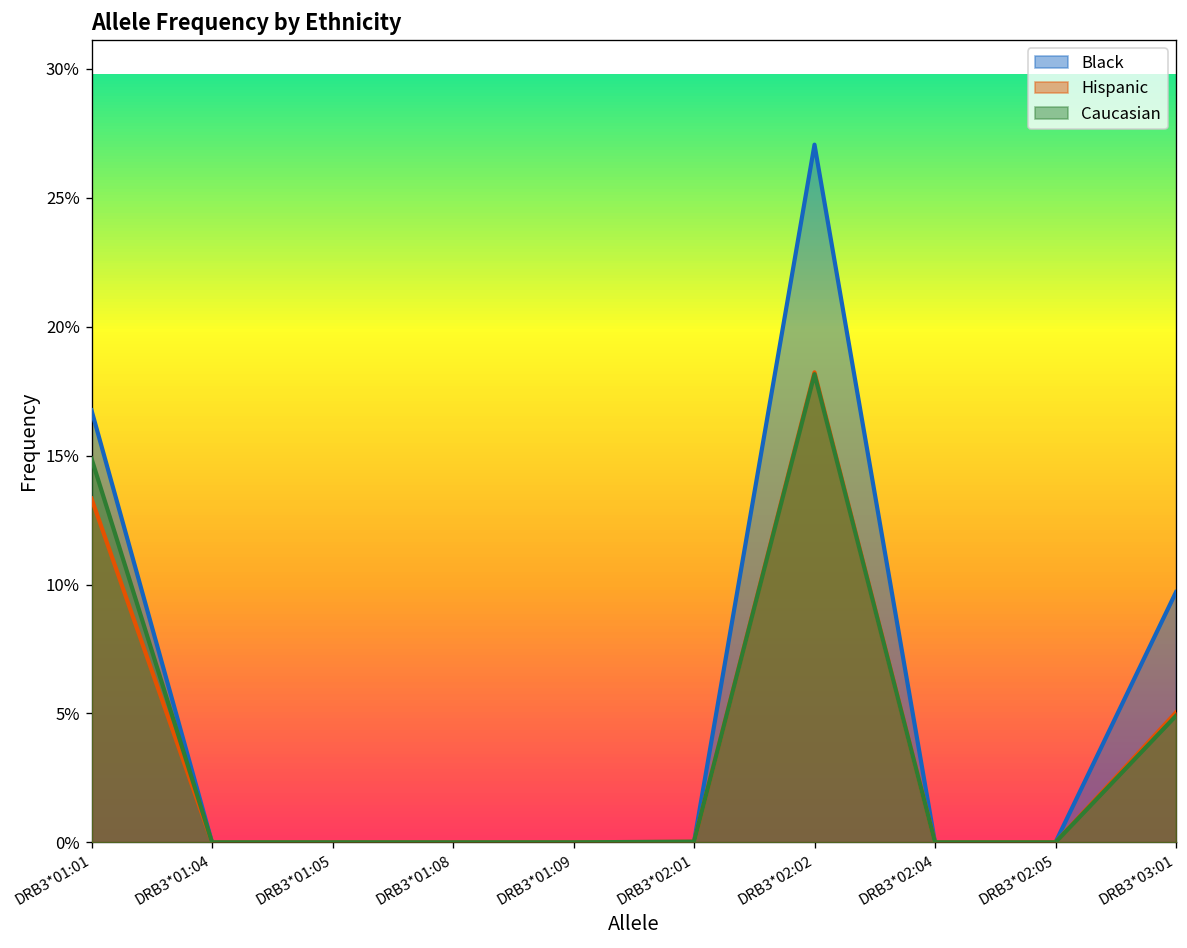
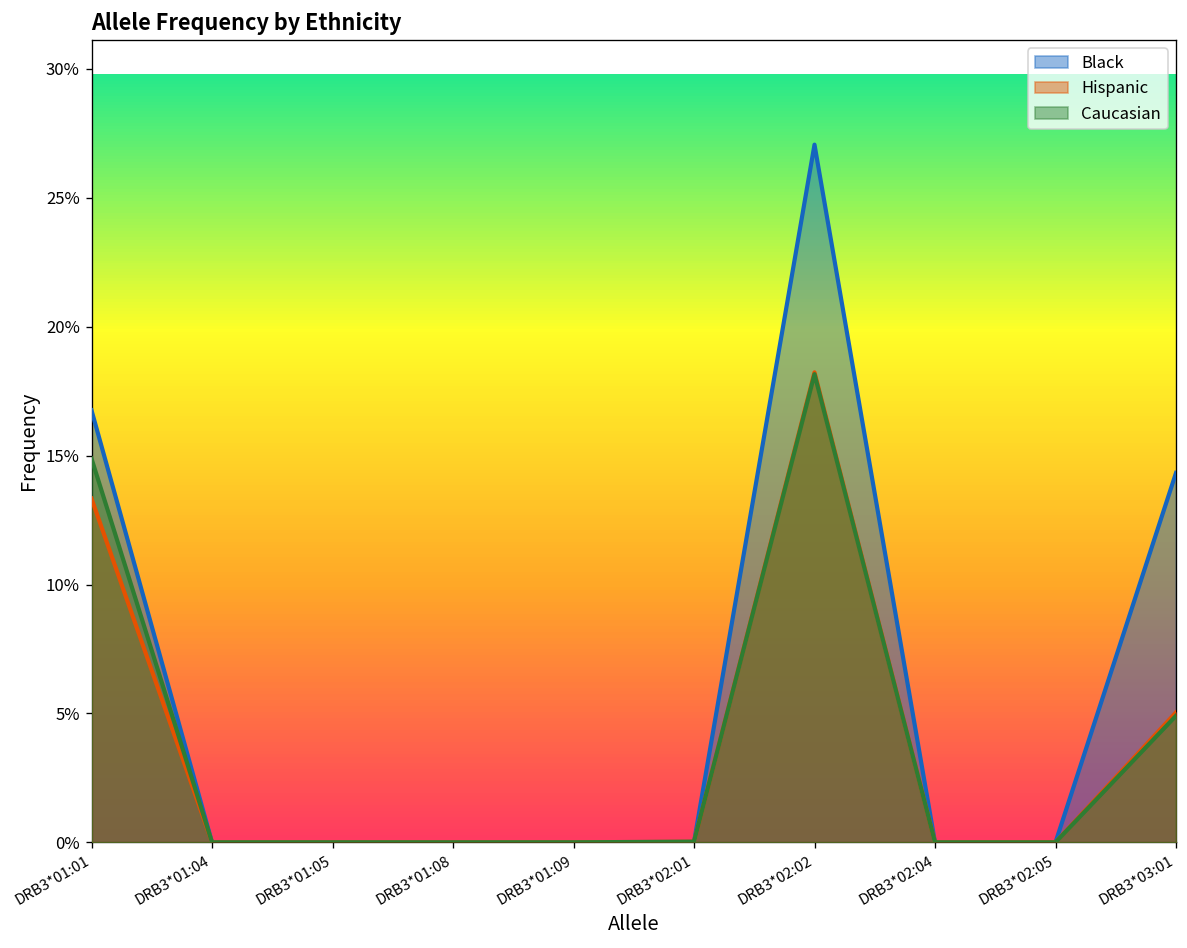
  {
    "Black": {
      "DRB3*01:01": "16.8%",
      "DRB3*02:02": "27.1%",
-     "DRB3*03:01": "9.7%"
+     "DRB3*03:01": "14.3%"
    },
    "Hispanic": {
      "DRB3*01:01": "13.3%",
      "DRB3*03:01": "5.0%"
    },
    "Caucasian": {
      "DRB3*01:01": "14.9%",
      "DRB3*03:01": "4.9%"
    }
  }
